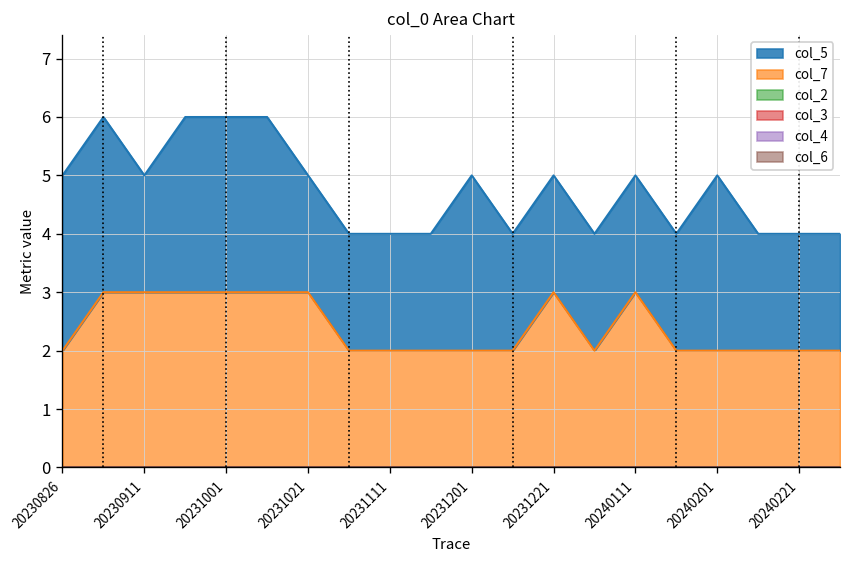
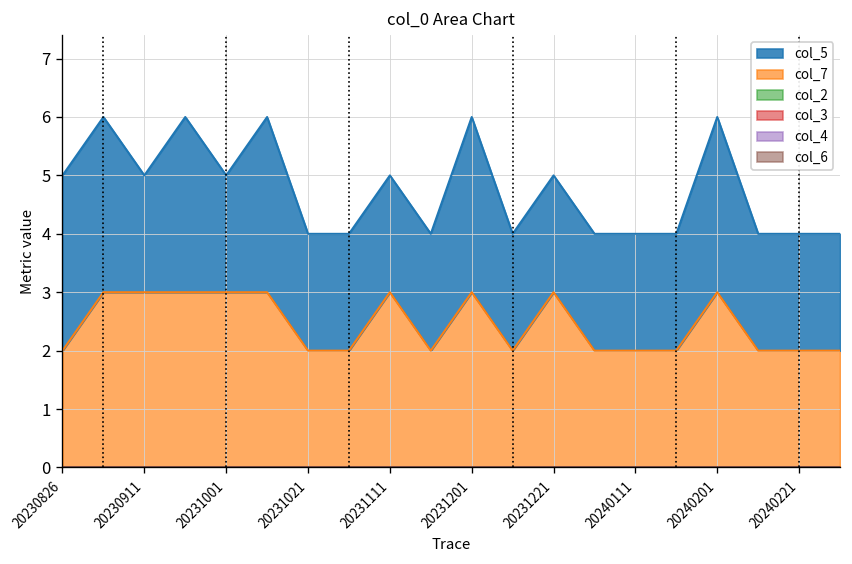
  {
    "col_6": {
      "20230826": 0,
      "20230911": 0,
      "20231001": 0,
      "20231021": 0,
      "20231111": 0,
      "20231201": 0,
      "20231221": 0,
      "20240111": 0,
      "20240201": 0,
      "20240221": 0
    },
    "col_7": {
      "20230826": 2,
      "20230911": 3,
      "20231001": 3,
-     "20231021": 3,
-     "20231111": 2,
-     "20231201": 2,
+     "20231021": 2,
+     "20231111": 3,
+     "20231201": 3,
      "20231221": 3,
-     "20240111": 3,
-     "20240201": 2,
+     "20240111": 2,
+     "20240201": 3,
      "20240221": 2
    },
    "col_5": {
      "20230826": 3,
      "20230911": 2,
-     "20231001": 3,
+     "20231001": 2,
      "20231021": 2,
      "20231111": 2,
      "20231201": 3,
      "20231221": 2,
      "20240111": 2,
      "20240201": 3,
      "20240221": 2
    }
  }
